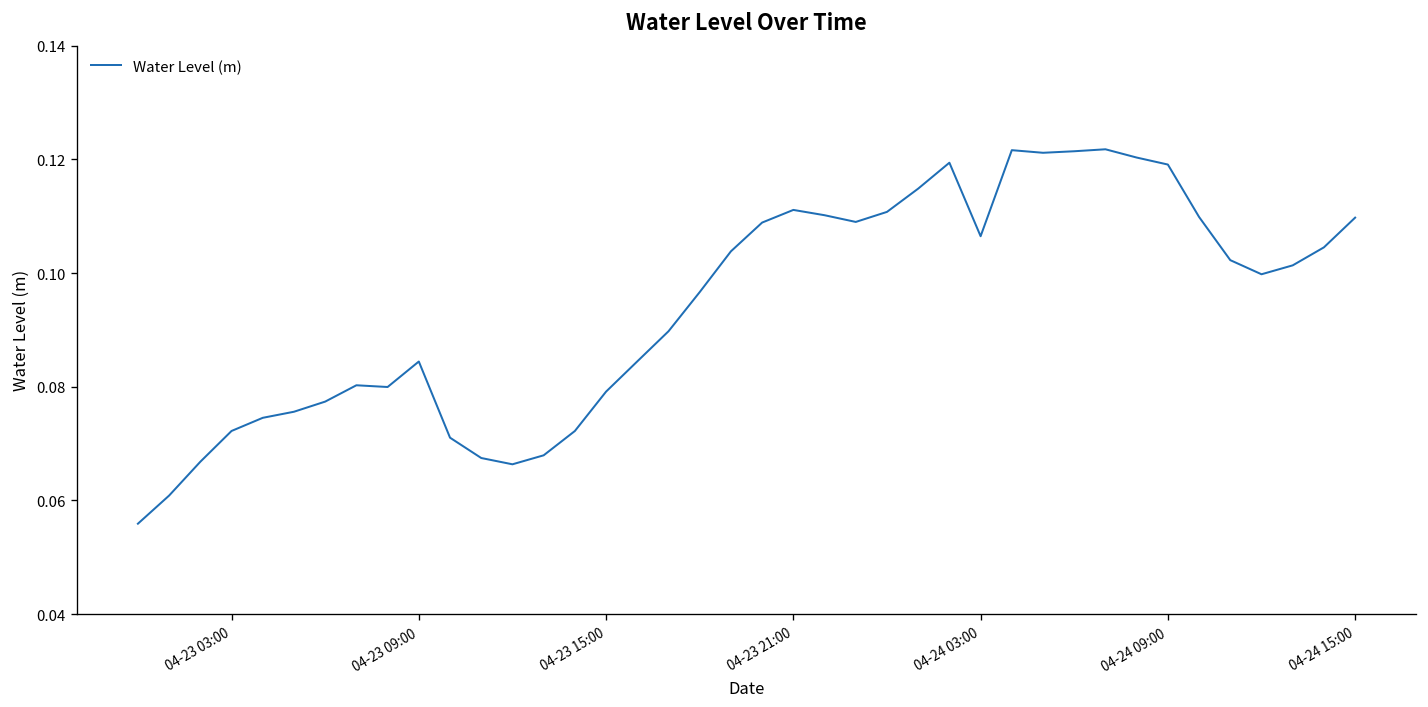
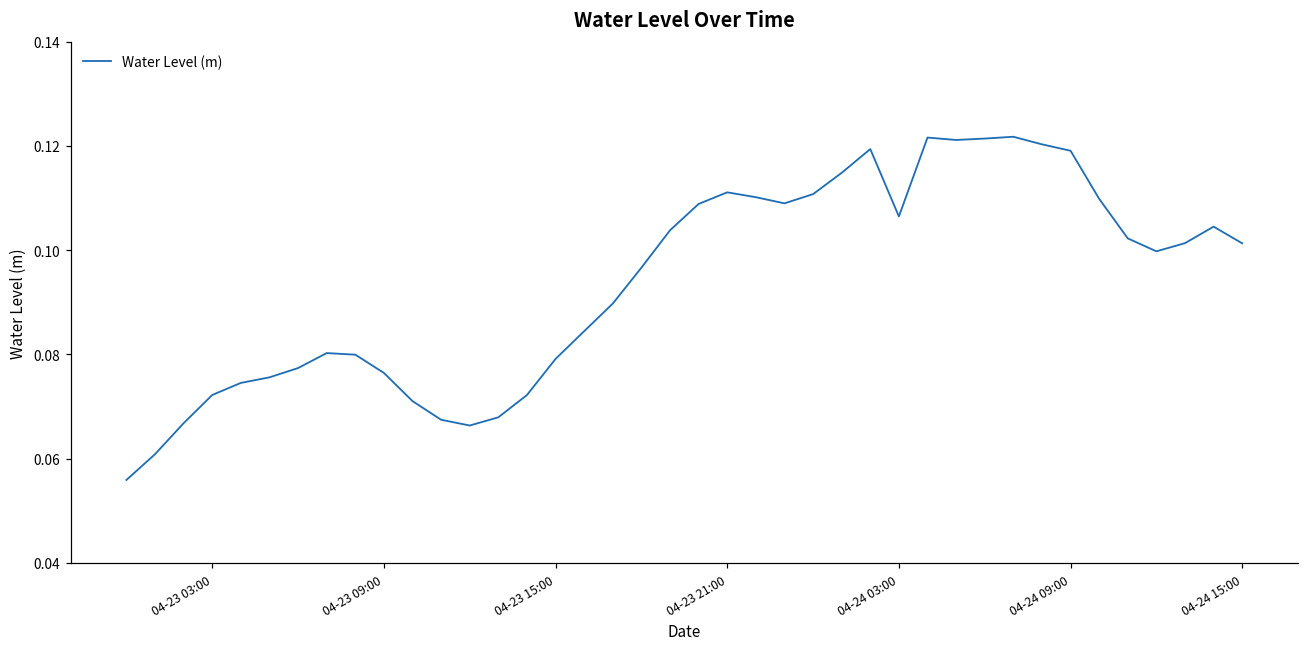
  {
    "04-23 03:00": 0.072,
-   "04-23 09:00": 0.084,
+   "04-23 09:00": 0.076,
    "04-23 15:00": 0.079,
    "04-23 21:00": 0.111,
    "04-24 03:00": 0.106,
    "04-24 09:00": 0.119,
-   "04-24 15:00": 0.110
+   "04-24 15:00": 0.101
  }
